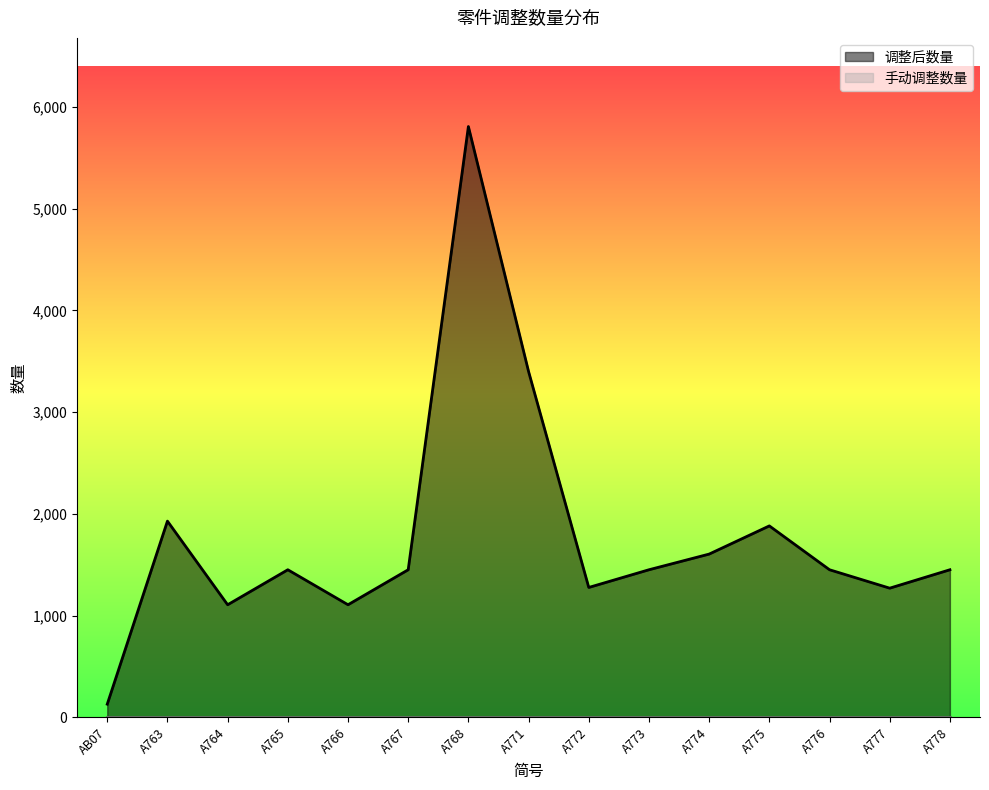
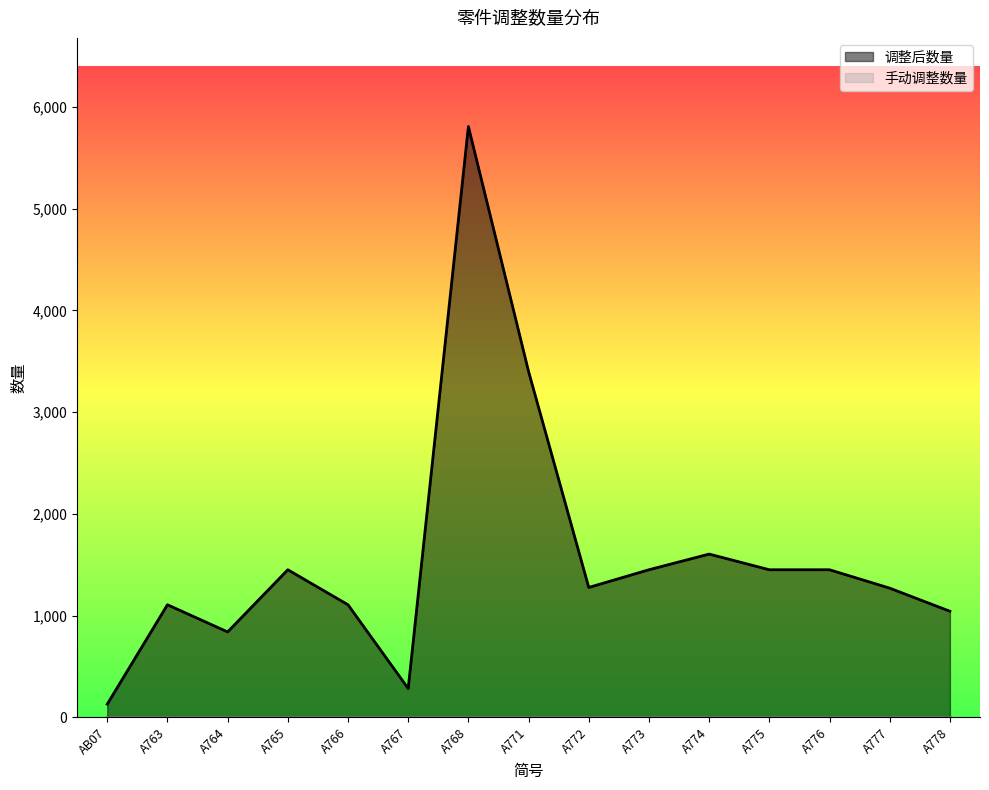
  {
    "调整后数量": {
      "AB07": "130",
-     "A763": "1,930",
-     "A764": "1,110",
+     "A763": "1,110",
+     "A764": "840",
      "A765": "1,450",
      "A766": "1,110",
-     "A767": "1,450",
+     "A767": "290",
      "A768": "5,810",
      "A771": "3,400",
      "A772": "1,280",
      "A773": "1,450",
      "A774": "1,610",
-     "A775": "1,880",
+     "A775": "1,450",
      "A776": "1,450",
      "A777": "1,270",
-     "A778": "1,450"
+     "A778": "1,040"
    },
    "手动调整数量": {
      "AB07": "0",
      "A763": "0",
      "A764": "0",
      "A765": "0",
      "A766": "0",
      "A767": "0",
      "A768": "0",
      "A771": "0",
      "A772": "0",
      "A773": "0",
      "A774": "0",
      "A775": "0",
      "A776": "0",
      "A777": "0",
      "A778": "0"
    }
  }
